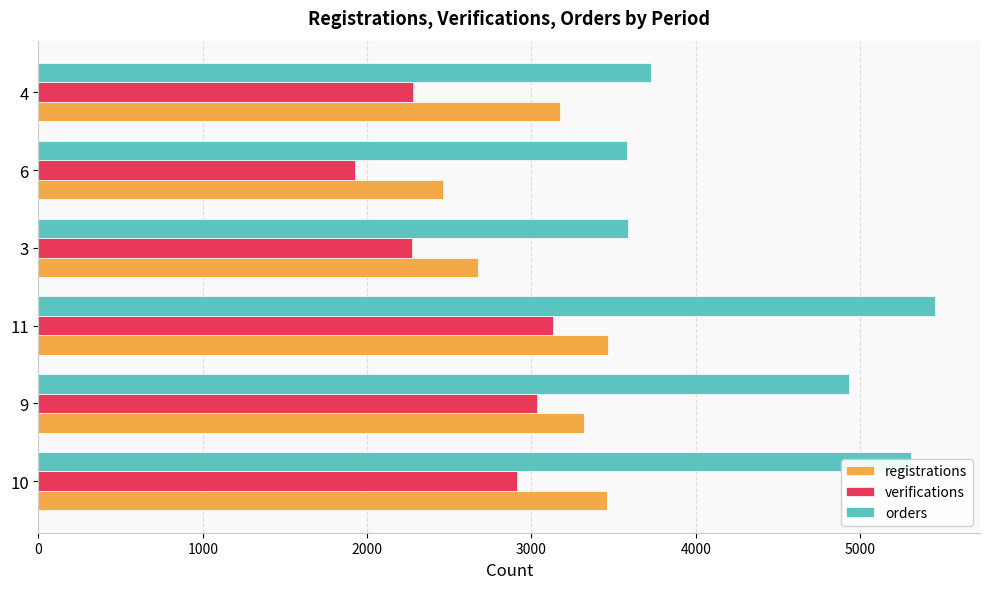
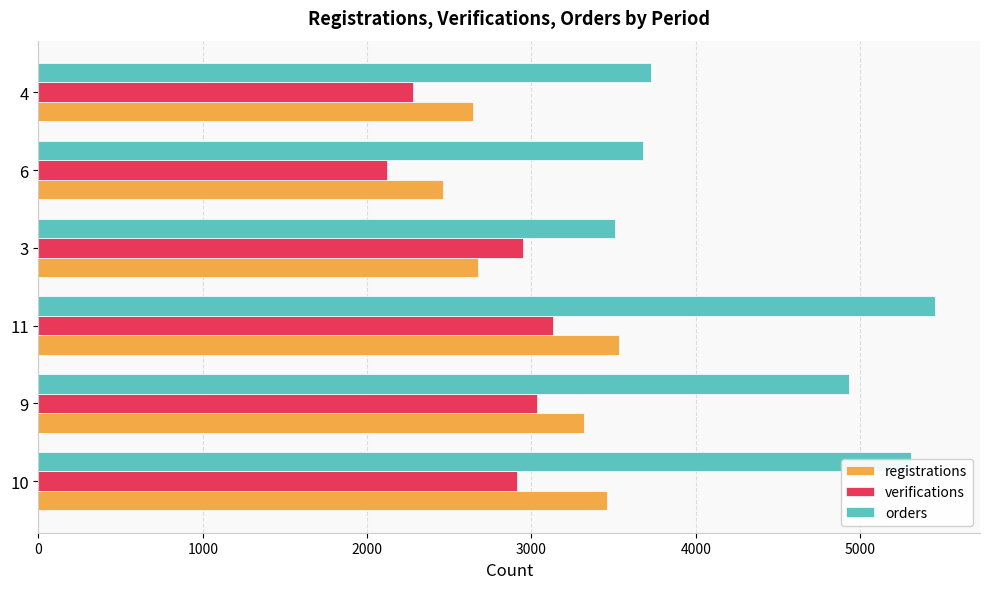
  {
    "registrations": {
-     "4": 3180,
+     "4": 2640,
      "6": 2460,
      "3": 2680,
-     "11": 3470,
+     "11": 3530,
      "9": 3320,
      "10": 3460
    },
    "verifications": {
      "4": 2280,
-     "6": 1930,
-     "3": 2270,
+     "6": 2120,
+     "3": 2950,
      "11": 3130,
      "9": 3030,
      "10": 2910
    },
    "orders": {
      "4": 3730,
-     "6": 3580,
-     "3": 3590,
+     "6": 3680,
+     "3": 3510,
      "11": 5460,
      "9": 4930
    }
  }
